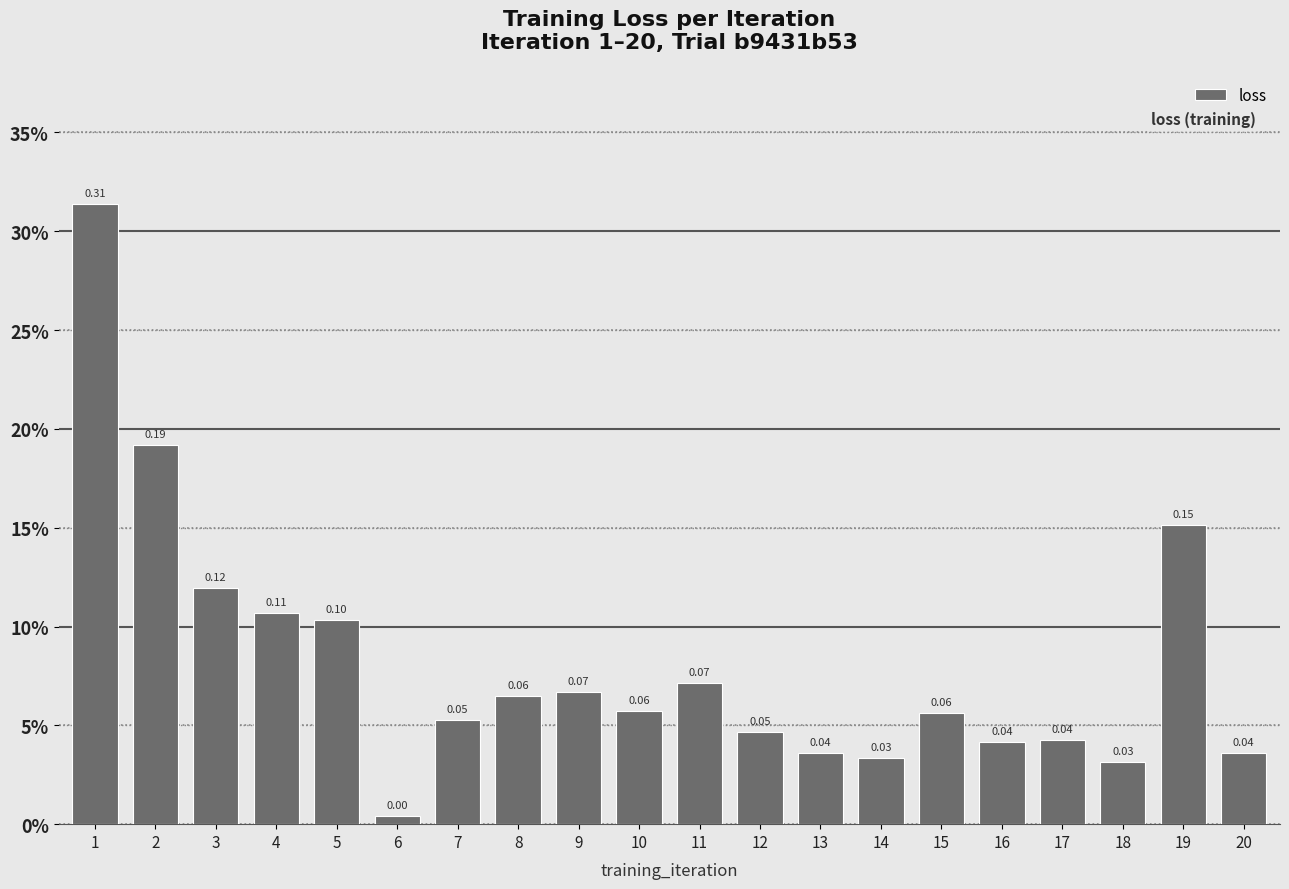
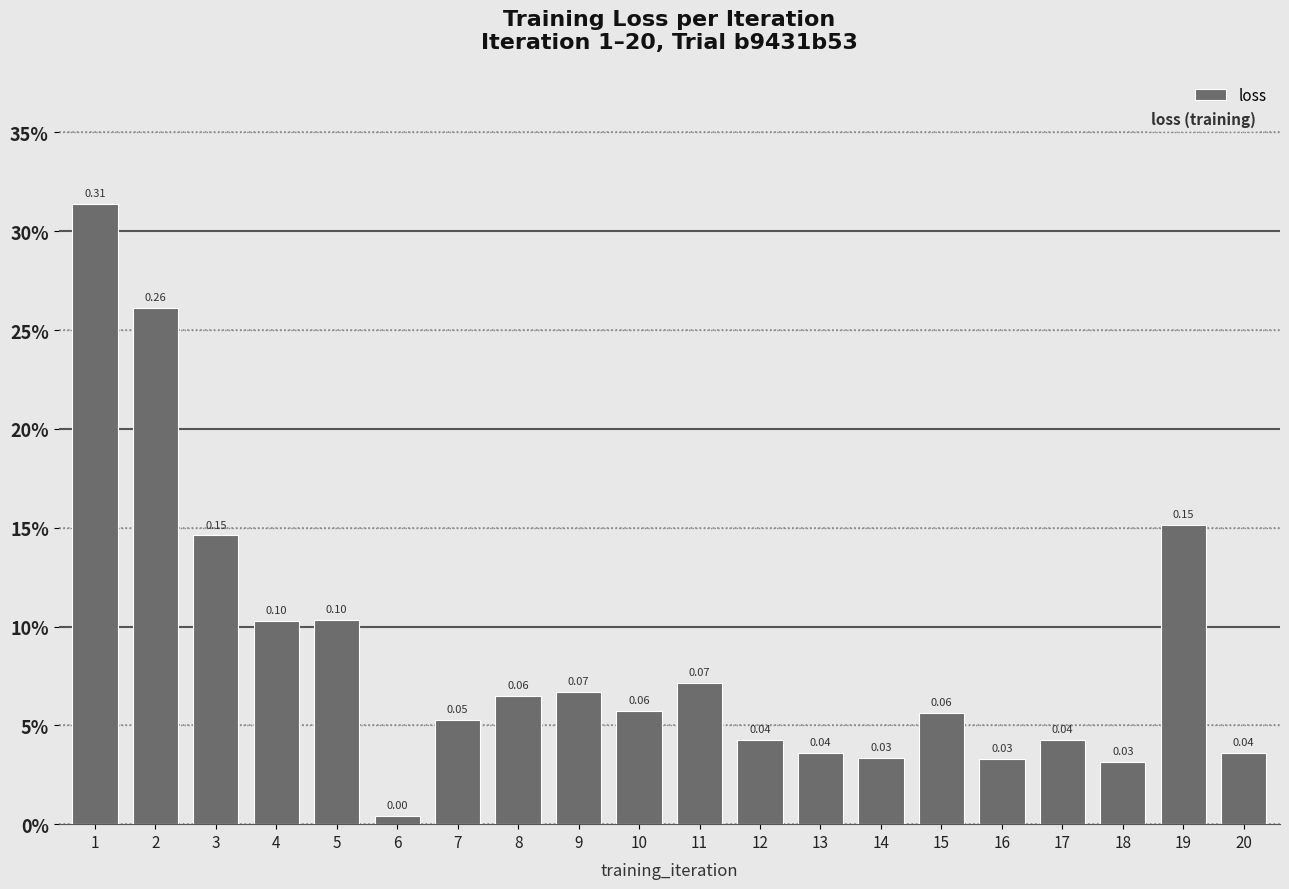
  {
    "1": 0.31,
-   "2": 0.19,
-   "3": 0.12,
-   "4": 0.11,
+   "2": 0.26,
+   "3": 0.15,
+   "4": 0.10,
    "5": 0.10,
    "6": 0.00,
    "7": 0.05,
    "8": 0.06,
    "9": 0.07,
    "10": 0.06,
    "11": 0.07,
-   "12": 0.05,
+   "12": 0.04,
    "13": 0.04,
    "14": 0.03,
    "15": 0.06,
-   "16": 0.04,
+   "16": 0.03,
    "17": 0.04,
    "18": 0.03,
    "19": 0.15,
    "20": 0.04
  }
